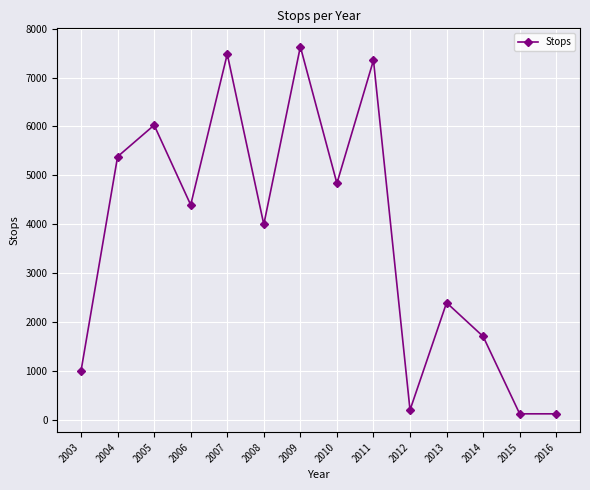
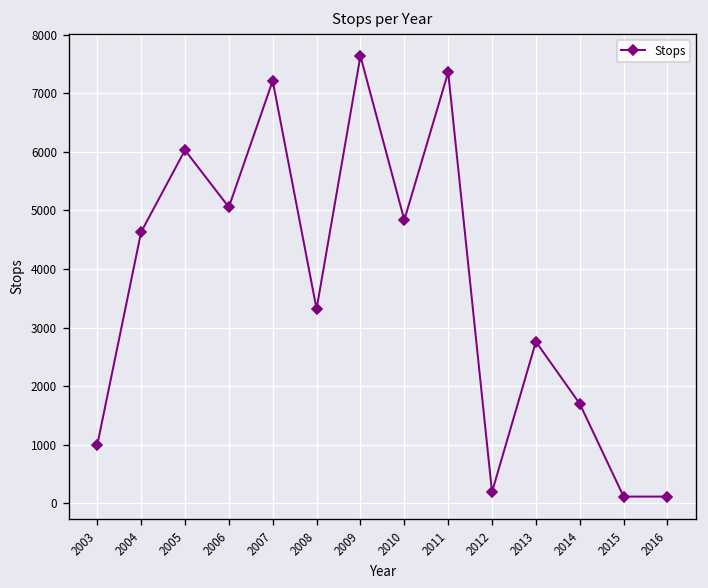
  {
    "2003": 1000,
-   "2004": 5400,
+   "2004": 4600,
    "2005": 6000,
-   "2006": 4400,
-   "2007": 7500,
-   "2008": 4000,
+   "2006": 5100,
+   "2007": 7200,
+   "2008": 3300,
    "2009": 7600,
    "2010": 4800,
    "2011": 7400,
    "2012": 200,
-   "2013": 2400,
+   "2013": 2800,
    "2014": 1700,
    "2015": 100,
    "2016": 100
  }
